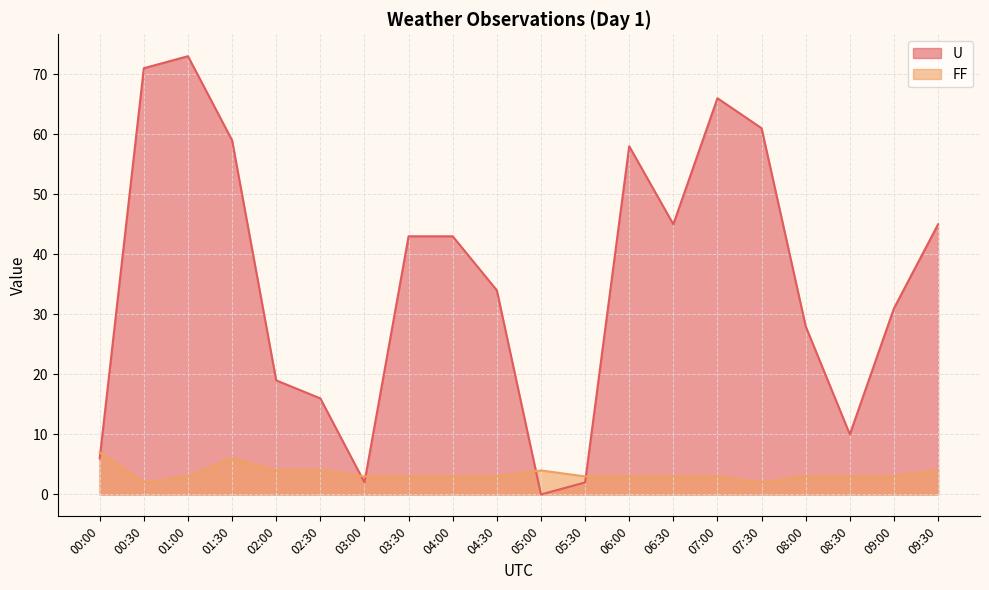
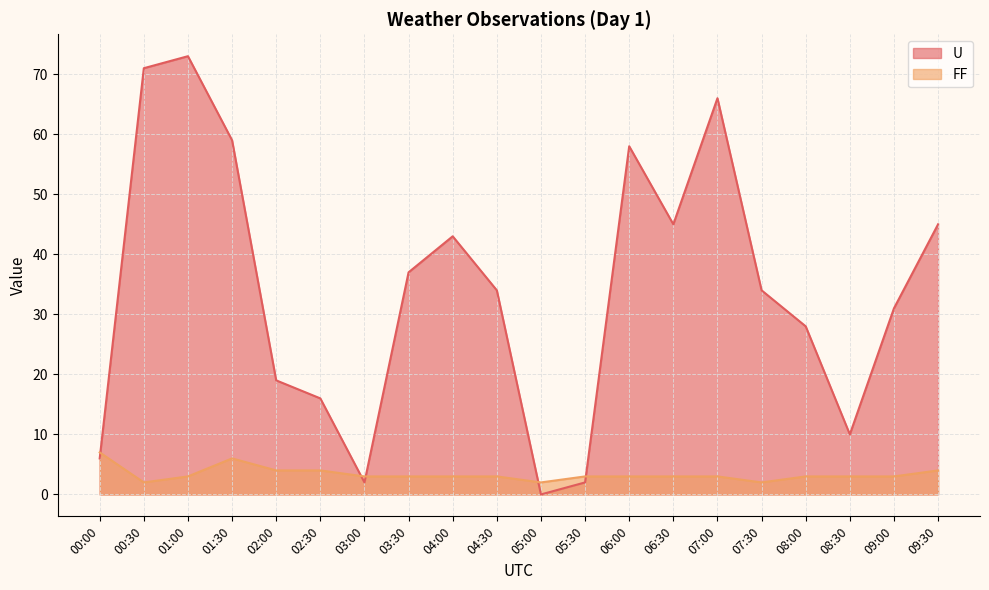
  {
    "U": {
      "00:00": 6,
      "00:30": 71,
      "01:00": 73,
      "01:30": 59,
      "02:00": 19,
      "02:30": 16,
      "03:00": 2,
-     "03:30": 43,
+     "03:30": 37,
      "04:00": 43,
      "04:30": 34,
      "05:00": 0,
      "05:30": 2,
      "06:00": 58,
      "06:30": 45,
      "07:00": 66,
-     "07:30": 61,
+     "07:30": 34,
      "08:00": 28,
      "08:30": 10,
      "09:00": 31,
      "09:30": 45
    },
    "FF": {
      "00:00": 7,
      "00:30": 2,
      "01:00": 3,
      "01:30": 6,
      "02:00": 4,
      "02:30": 4,
      "03:00": 3,
      "03:30": 3,
      "04:00": 3,
      "04:30": 3,
-     "05:00": 4,
+     "05:00": 2,
      "05:30": 3,
      "06:00": 3,
      "06:30": 3,
      "07:00": 3,
      "07:30": 2,
      "08:00": 3,
      "08:30": 3,
      "09:00": 3,
      "09:30": 4
    }
  }
